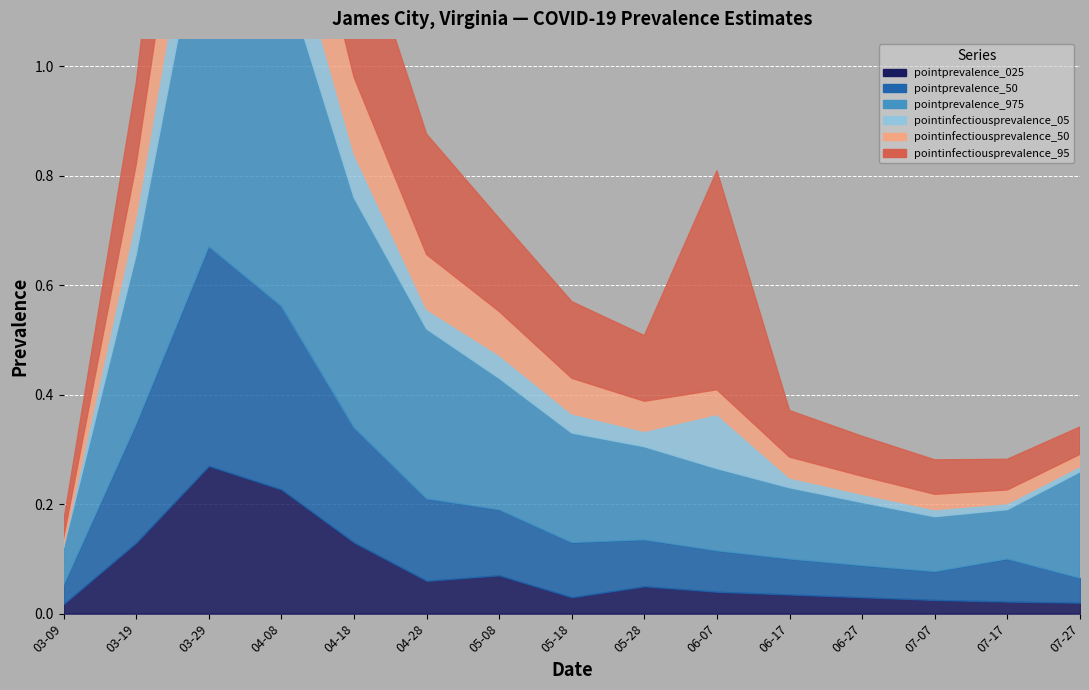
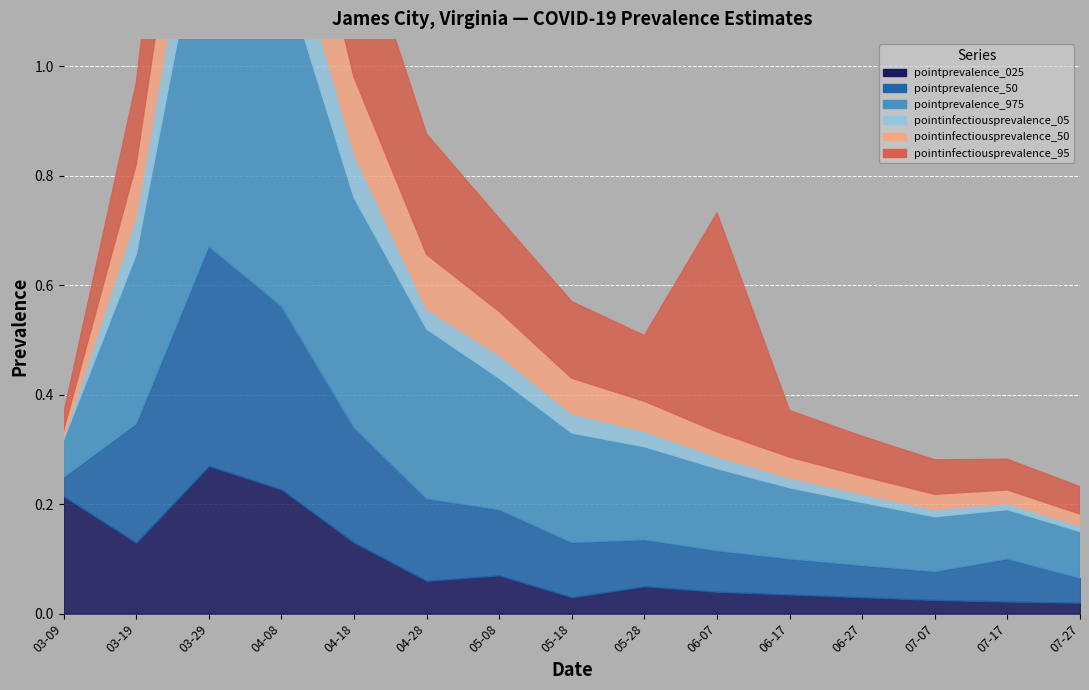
  {
    "pointprevalence_025": {
-     "03-09": 0.02,
+     "03-09": 0.21,
      "03-19": 0.13,
      "03-29": 0.27,
      "04-08": 0.23,
      "04-18": 0.13,
      "04-28": 0.06,
      "05-08": 0.07,
      "05-18": 0.03,
      "05-28": 0.05,
      "06-07": 0.04,
      "06-17": 0.04,
      "06-27": 0.03,
      "07-07": 0.03,
      "07-17": 0.02,
      "07-27": 0.02
    },
    "pointprevalence_50": {
      "03-09": 0.03,
      "03-19": 0.22,
      "03-29": 0.40,
      "04-08": 0.33,
      "04-18": 0.21,
      "04-28": 0.15,
      "05-08": 0.12,
      "05-18": 0.10,
      "05-28": 0.09,
      "06-07": 0.07,
      "06-17": 0.07,
      "06-27": 0.06,
      "07-07": 0.05,
      "07-17": 0.08,
      "07-27": 0.05
    },
    "pointprevalence_975": {
      "03-19": 0.31,
      "04-18": 0.42,
      "04-28": 0.31,
      "05-08": 0.24,
      "05-18": 0.20,
      "05-28": 0.17,
      "06-07": 0.15,
      "06-17": 0.13,
      "06-27": 0.12,
      "07-07": 0.10,
      "07-17": 0.09,
-     "07-27": 0.19
+     "07-27": 0.09
    },
    "pointinfectiousprevalence_05": {
      "03-19": 0.07,
      "04-18": 0.08,
      "04-28": 0.04,
      "05-08": 0.04,
      "05-18": 0.03,
      "05-28": 0.03,
-     "06-07": 0.10,
+     "06-07": 0.02,
      "06-17": 0.02,
      "06-27": 0.02,
      "07-07": 0.01,
      "07-17": 0.01,
      "07-27": 0.01
    },
    "pointinfectiousprevalence_50": {
      "03-09": 0.01,
      "03-19": 0.10,
      "04-18": 0.14,
      "04-28": 0.10,
      "05-08": 0.08,
      "05-18": 0.07,
      "05-28": 0.05,
      "06-07": 0.04,
      "06-17": 0.04,
      "06-27": 0.03,
      "07-07": 0.03,
      "07-17": 0.02,
      "07-27": 0.02
    },
    "pointinfectiousprevalence_95": {
      "03-09": 0.03,
      "03-19": 0.15,
      "04-28": 0.22,
      "05-08": 0.17,
      "05-18": 0.14,
      "05-28": 0.12,
      "06-07": 0.40,
      "06-17": 0.09,
      "06-27": 0.07,
      "07-07": 0.06,
      "07-17": 0.06,
      "07-27": 0.05
    }
  }
